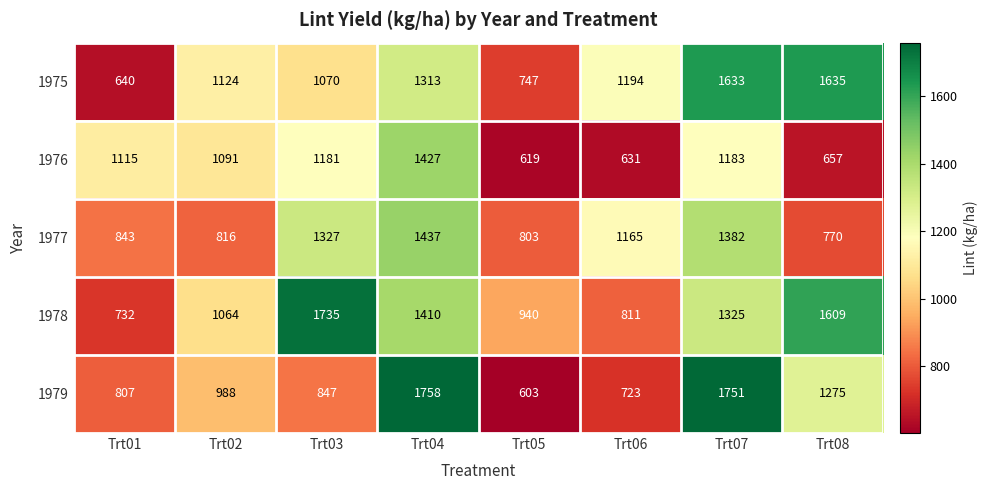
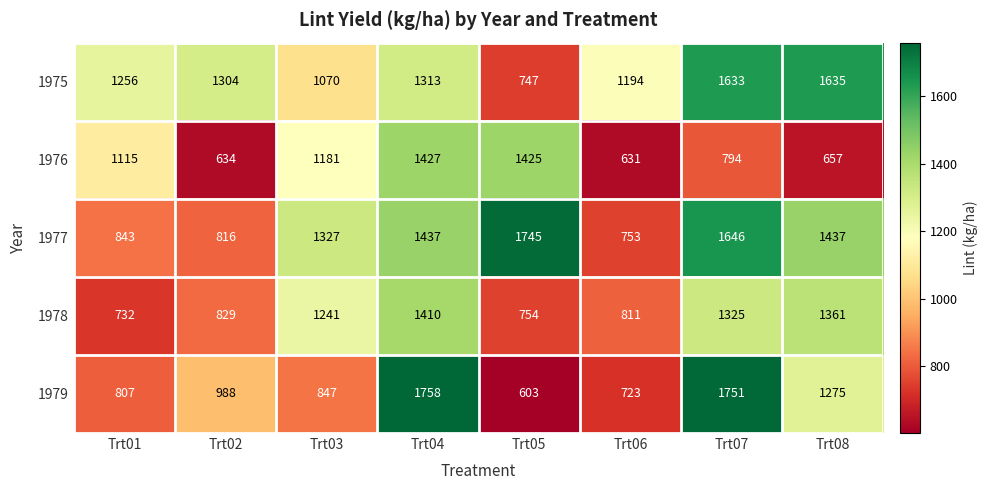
  {
    "1975": {
-     "Trt01": 640,
-     "Trt02": 1124,
+     "Trt01": 1256,
+     "Trt02": 1304,
      "Trt03": 1070,
      "Trt04": 1313,
      "Trt05": 747,
      "Trt06": 1194,
      "Trt07": 1633,
      "Trt08": 1635
    },
    "1976": {
      "Trt01": 1115,
-     "Trt02": 1091,
+     "Trt02": 634,
      "Trt03": 1181,
      "Trt04": 1427,
-     "Trt05": 619,
+     "Trt05": 1425,
      "Trt06": 631,
-     "Trt07": 1183,
+     "Trt07": 794,
      "Trt08": 657
    },
    "1977": {
      "Trt01": 843,
      "Trt02": 816,
      "Trt03": 1327,
      "Trt04": 1437,
-     "Trt05": 803,
-     "Trt06": 1165,
-     "Trt07": 1382,
-     "Trt08": 770
+     "Trt05": 1745,
+     "Trt06": 753,
+     "Trt07": 1646,
+     "Trt08": 1437
    },
    "1978": {
      "Trt01": 732,
-     "Trt02": 1064,
-     "Trt03": 1735,
+     "Trt02": 829,
+     "Trt03": 1241,
      "Trt04": 1410,
-     "Trt05": 940,
+     "Trt05": 754,
      "Trt06": 811,
      "Trt07": 1325,
-     "Trt08": 1609
+     "Trt08": 1361
    },
    "1979": {
      "Trt01": 807,
      "Trt02": 988,
      "Trt03": 847,
      "Trt04": 1758,
      "Trt05": 603,
      "Trt06": 723,
      "Trt07": 1751,
      "Trt08": 1275
    }
  }
